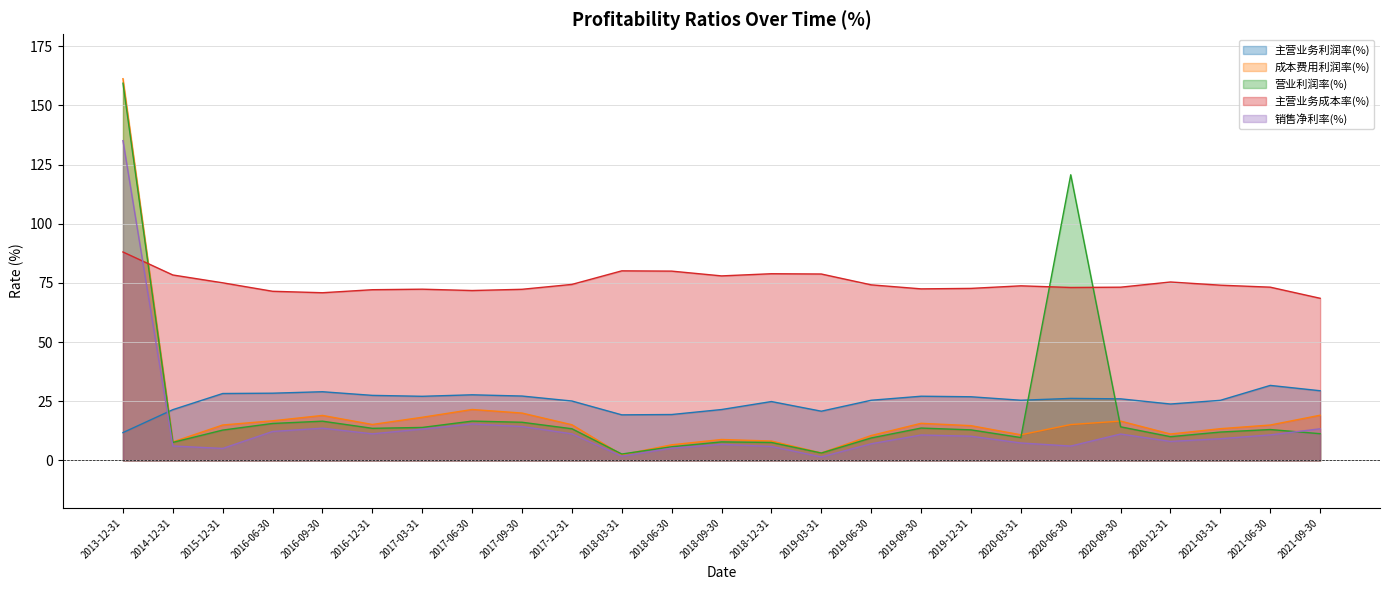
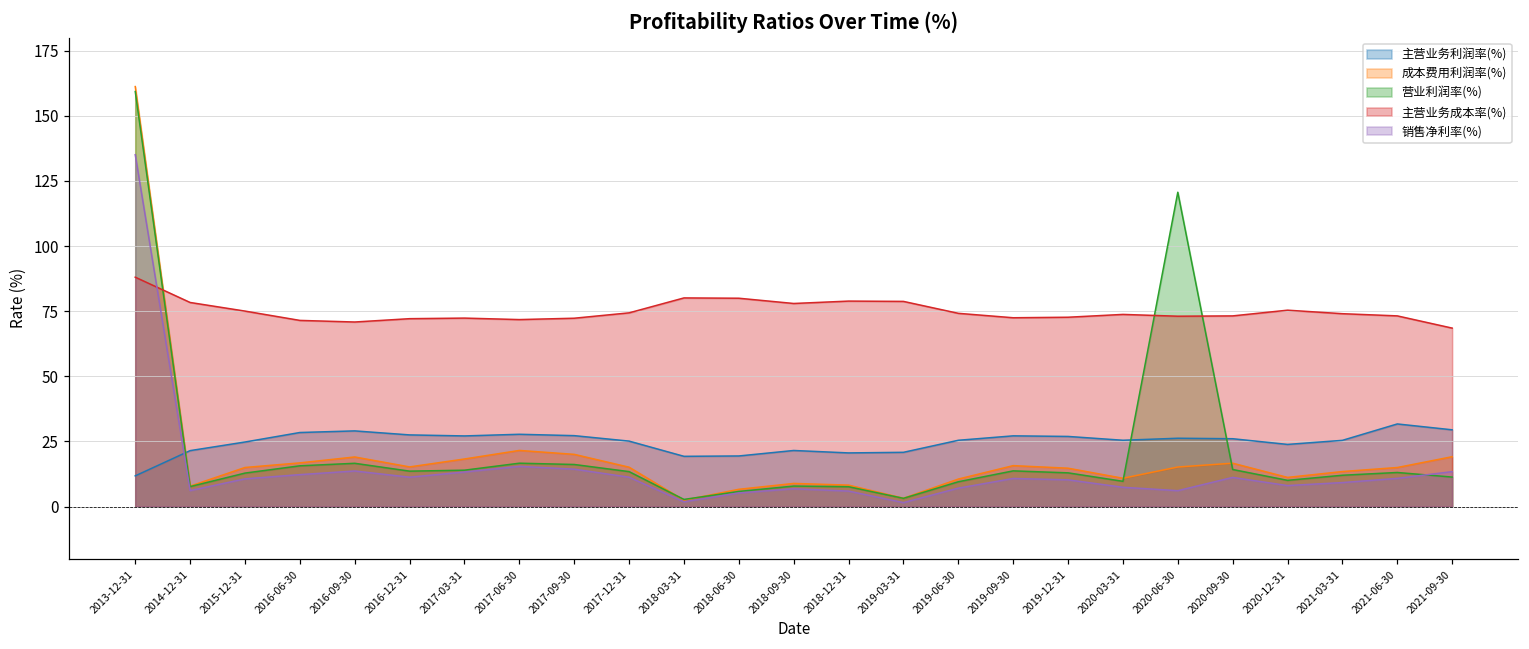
  {
    "主营业务利润率(%)": {
      "2013-12-31": 12,
      "2014-12-31": 21,
-     "2015-12-31": 28,
+     "2015-12-31": 25,
      "2016-06-30": 28,
      "2016-09-30": 29,
      "2016-12-31": 28,
      "2017-03-31": 27,
      "2017-06-30": 28,
      "2017-09-30": 27,
      "2017-12-31": 25,
      "2018-03-31": 19,
      "2018-06-30": 19,
      "2018-09-30": 22,
-     "2018-12-31": 25,
+     "2018-12-31": 21,
      "2019-03-31": 21,
      "2019-06-30": 25,
      "2019-09-30": 27,
      "2019-12-31": 27,
      "2020-03-31": 25,
      "2020-06-30": 26,
      "2020-09-30": 26,
      "2020-12-31": 24,
      "2021-03-31": 25,
      "2021-06-30": 32,
      "2021-09-30": 29
    },
    "营业利润率(%)": {
      "2013-12-31": 159,
      "2015-12-31": 13,
      "2016-06-30": 16,
      "2016-09-30": 17,
      "2016-12-31": 14,
      "2017-06-30": 17,
      "2017-09-30": 16,
      "2017-12-31": 13,
      "2019-09-30": 14,
      "2019-12-31": 13,
      "2020-03-31": 10,
      "2020-06-30": 121,
      "2020-09-30": 14,
      "2020-12-31": 10,
      "2021-03-31": 12,
      "2021-06-30": 13,
      "2021-09-30": 11
    },
    "销售净利率(%)": {
      "2013-12-31": 135,
      "2014-12-31": 6,
-     "2015-12-31": 5,
+     "2015-12-31": 11,
      "2016-06-30": 12,
      "2016-09-30": 14,
      "2016-12-31": 11,
      "2017-06-30": 15,
      "2017-09-30": 14,
      "2017-12-31": 11,
      "2018-12-31": 6,
      "2019-03-31": 2,
      "2019-06-30": 7,
      "2019-09-30": 11,
      "2019-12-31": 10,
      "2020-03-31": 7,
      "2020-06-30": 6,
      "2020-09-30": 11,
      "2020-12-31": 8,
      "2021-03-31": 9,
      "2021-06-30": 11,
      "2021-09-30": 13
    }
  }
